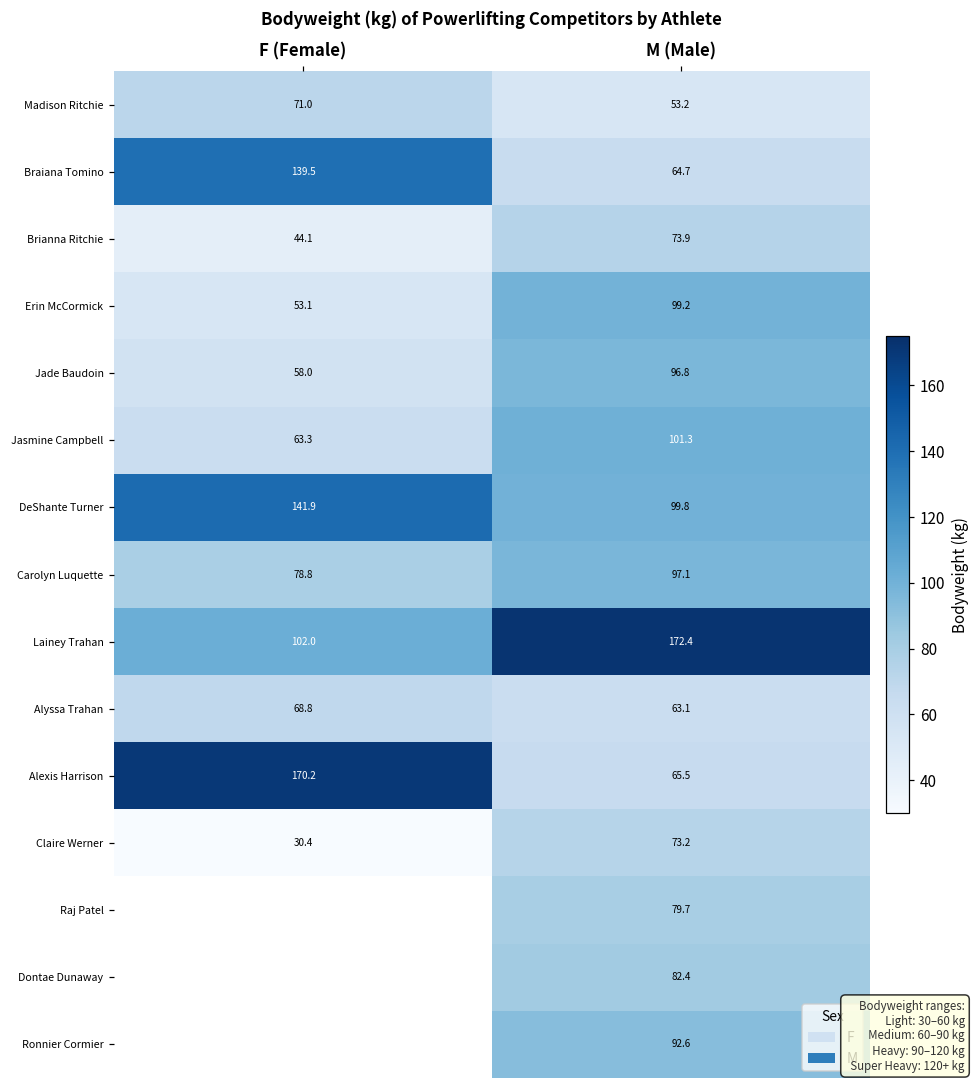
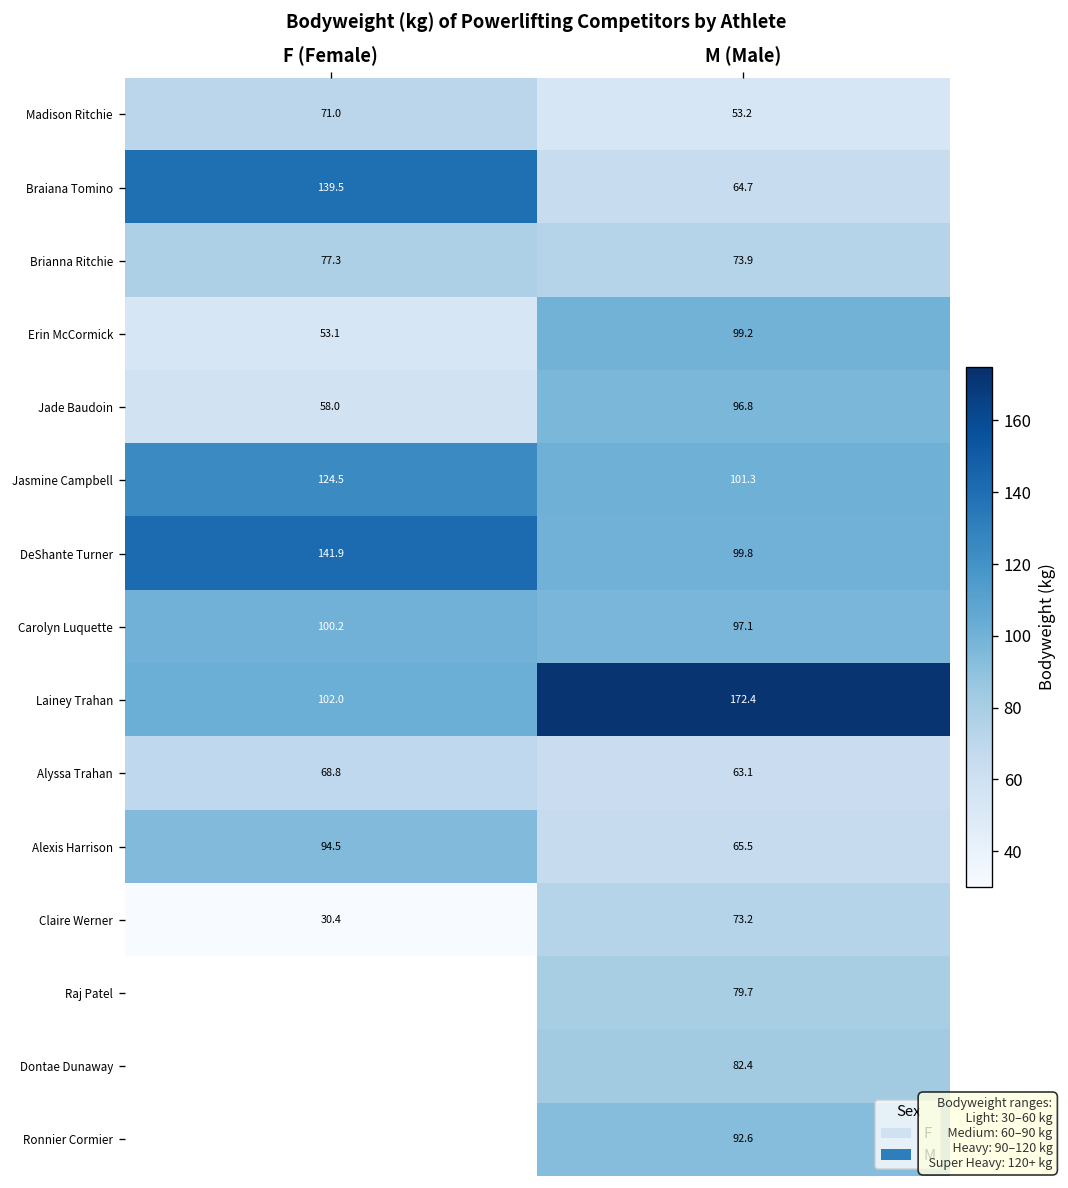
  {
    "Madison Ritchie": {
      "F (Female)": 71.0,
      "M (Male)": 53.2
    },
    "Braiana Tomino": {
      "F (Female)": 139.5,
      "M (Male)": 64.7
    },
    "Brianna Ritchie": {
-     "F (Female)": 44.1,
+     "F (Female)": 77.3,
      "M (Male)": 73.9
    },
    "Erin McCormick": {
      "F (Female)": 53.1,
      "M (Male)": 99.2
    },
    "Jade Baudoin": {
      "F (Female)": 58.0,
      "M (Male)": 96.8
    },
    "Jasmine Campbell": {
-     "F (Female)": 63.3,
+     "F (Female)": 124.5,
      "M (Male)": 101.3
    },
    "DeShante Turner": {
      "F (Female)": 141.9,
      "M (Male)": 99.8
    },
    "Carolyn Luquette": {
-     "F (Female)": 78.8,
+     "F (Female)": 100.2,
      "M (Male)": 97.1
    },
    "Lainey Trahan": {
      "F (Female)": 102.0,
      "M (Male)": 172.4
    },
    "Alyssa Trahan": {
      "F (Female)": 68.8,
      "M (Male)": 63.1
    },
    "Alexis Harrison": {
-     "F (Female)": 170.2,
+     "F (Female)": 94.5,
      "M (Male)": 65.5
    },
    "Claire Werner": {
      "F (Female)": 30.4,
      "M (Male)": 73.2
    },
    "Raj Patel": {
      "M (Male)": 79.7
    },
    "Dontae Dunaway": {
      "M (Male)": 82.4
    },
    "Ronnier Cormier": {
      "M (Male)": 92.6
    }
  }
